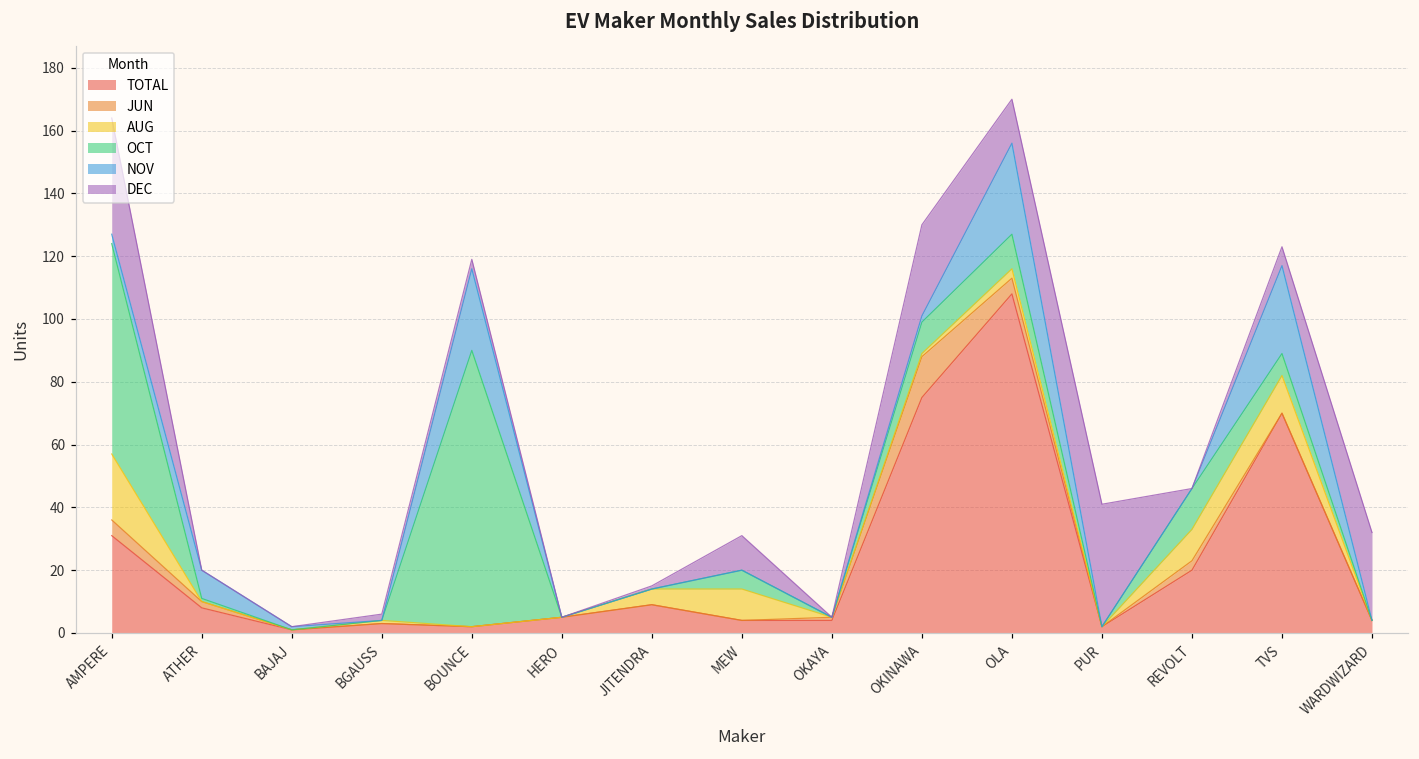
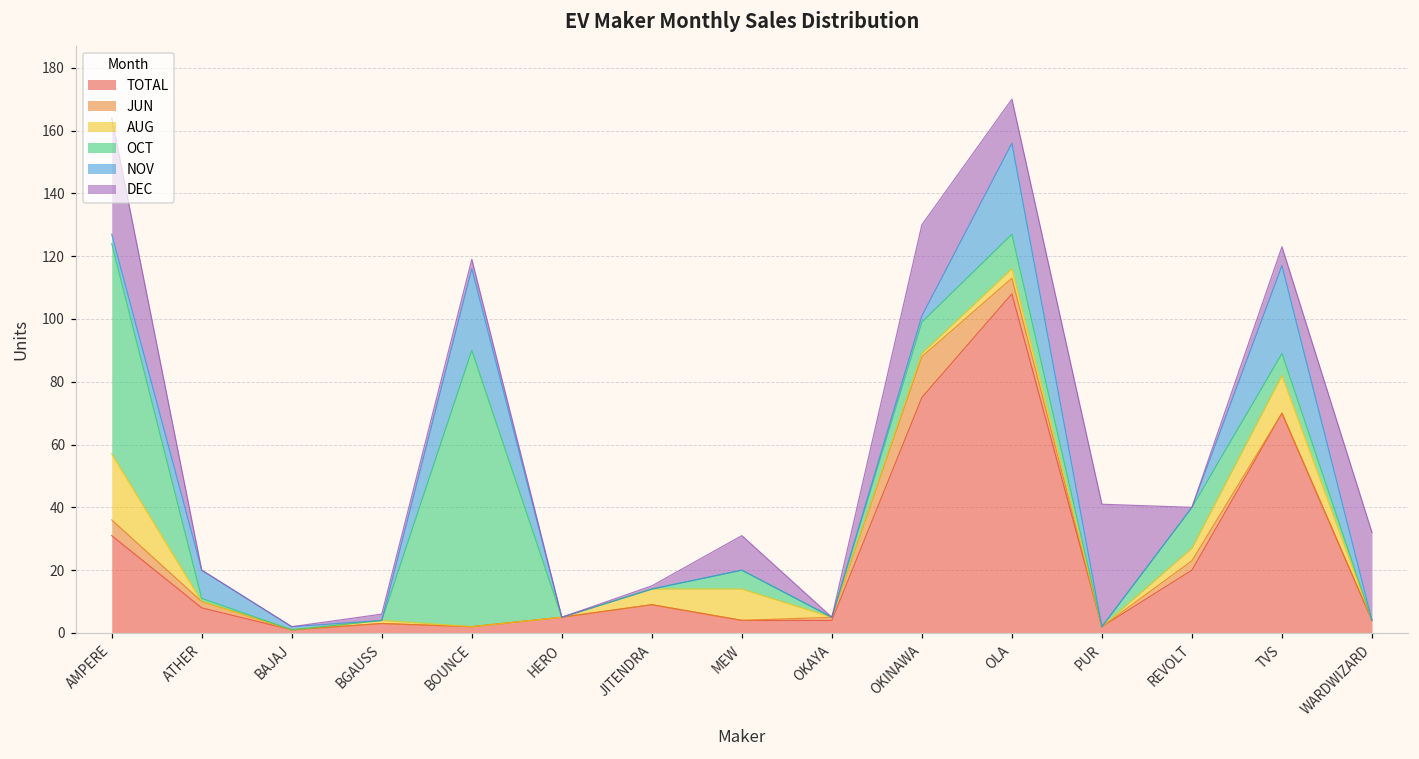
  {
    "AUG": {
      "AMPERE": 21,
      "MEW": 10,
      "OKINAWA": 1,
      "OLA": 3,
-     "REVOLT": 10,
+     "REVOLT": 4,
      "TVS": 12
    },
    "OCT": {
      "AMPERE": 67,
      "ATHER": 1,
      "BOUNCE": 88,
      "OKINAWA": 10,
      "OLA": 11,
      "TVS": 7
    },
    "NOV": {
      "AMPERE": 3,
      "BOUNCE": 26,
      "OKINAWA": 2,
      "OLA": 29,
      "TVS": 28
    },
    "DEC": {
      "BGAUSS": 2,
      "BOUNCE": 3,
      "JITENDRA": 1,
      "MEW": 11,
      "OKINAWA": 29,
      "OLA": 14,
      "PUR": 39,
      "TVS": 6,
      "WARDWIZARD": 28
    }
  }
